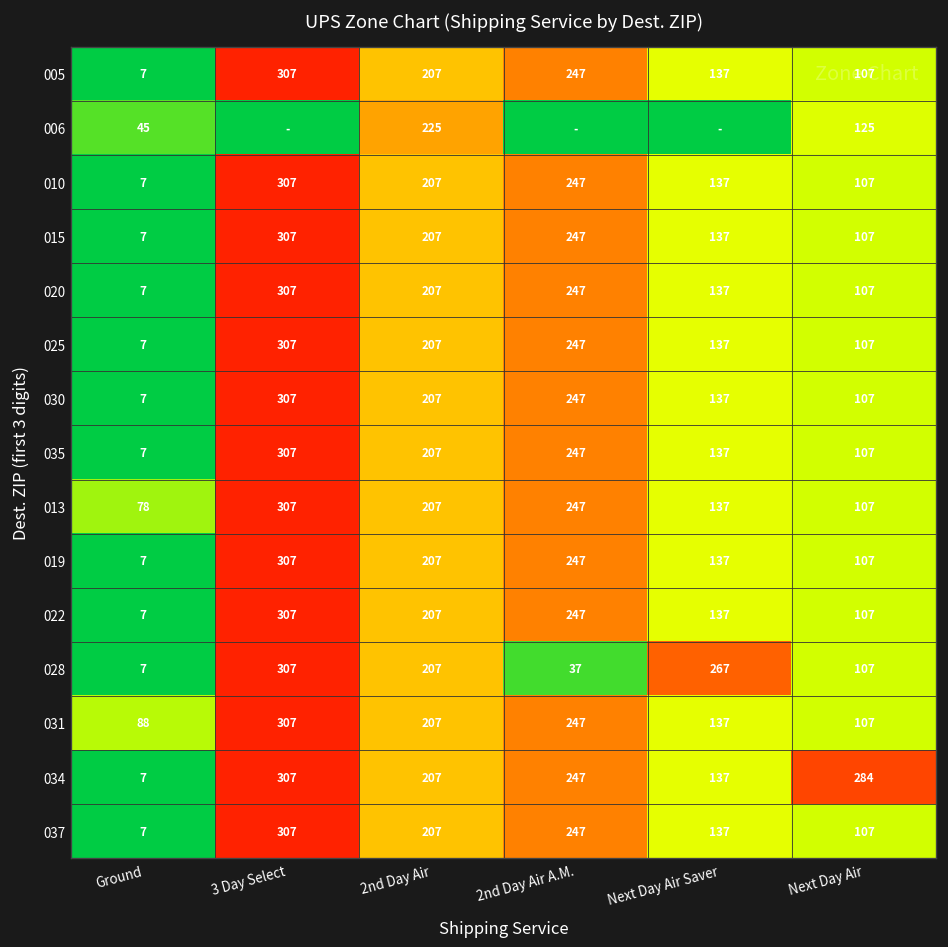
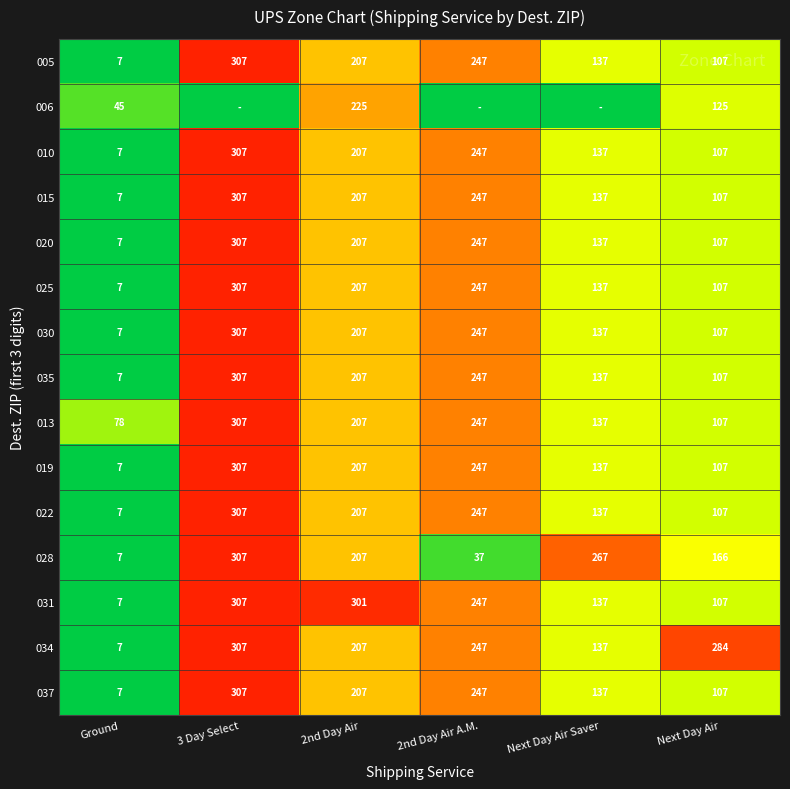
  {
    "005": {
      "Ground": 7,
      "3 Day Select": 307,
      "2nd Day Air": 207,
      "2nd Day Air A.M.": 247,
      "Next Day Air Saver": 137
    },
    "006": {
      "Ground": 45,
      "2nd Day Air": 225,
      "Next Day Air": 125
    },
    "010": {
      "Ground": 7,
      "3 Day Select": 307,
      "2nd Day Air": 207,
      "2nd Day Air A.M.": 247,
      "Next Day Air Saver": 137,
      "Next Day Air": 107
    },
    "015": {
      "Ground": 7,
      "3 Day Select": 307,
      "2nd Day Air": 207,
      "2nd Day Air A.M.": 247,
      "Next Day Air Saver": 137,
      "Next Day Air": 107
    },
    "020": {
      "Ground": 7,
      "3 Day Select": 307,
      "2nd Day Air": 207,
      "2nd Day Air A.M.": 247,
      "Next Day Air Saver": 137,
      "Next Day Air": 107
    },
    "025": {
      "Ground": 7,
      "3 Day Select": 307,
      "2nd Day Air": 207,
      "2nd Day Air A.M.": 247,
      "Next Day Air Saver": 137,
      "Next Day Air": 107
    },
    "030": {
      "Ground": 7,
      "3 Day Select": 307,
      "2nd Day Air": 207,
      "2nd Day Air A.M.": 247,
      "Next Day Air Saver": 137,
      "Next Day Air": 107
    },
    "035": {
      "Ground": 7,
      "3 Day Select": 307,
      "2nd Day Air": 207,
      "2nd Day Air A.M.": 247,
      "Next Day Air Saver": 137,
      "Next Day Air": 107
    },
    "013": {
      "Ground": 78,
      "3 Day Select": 307,
      "2nd Day Air": 207,
      "2nd Day Air A.M.": 247,
      "Next Day Air Saver": 137,
      "Next Day Air": 107
    },
    "019": {
      "Ground": 7,
      "3 Day Select": 307,
      "2nd Day Air": 207,
      "2nd Day Air A.M.": 247,
      "Next Day Air Saver": 137,
      "Next Day Air": 107
    },
    "022": {
      "Ground": 7,
      "3 Day Select": 307,
      "2nd Day Air": 207,
      "2nd Day Air A.M.": 247,
      "Next Day Air Saver": 137,
      "Next Day Air": 107
    },
    "028": {
      "Ground": 7,
      "3 Day Select": 307,
      "2nd Day Air": 207,
      "2nd Day Air A.M.": 37,
      "Next Day Air Saver": 267,
-     "Next Day Air": 107
+     "Next Day Air": 166
    },
    "031": {
-     "Ground": 88,
+     "Ground": 7,
      "3 Day Select": 307,
-     "2nd Day Air": 207,
+     "2nd Day Air": 301,
      "2nd Day Air A.M.": 247,
      "Next Day Air Saver": 137,
      "Next Day Air": 107
    },
    "034": {
      "Ground": 7,
      "3 Day Select": 307,
      "2nd Day Air": 207,
      "2nd Day Air A.M.": 247,
      "Next Day Air Saver": 137,
      "Next Day Air": 284
    },
    "037": {
      "Ground": 7,
      "3 Day Select": 307,
      "2nd Day Air": 207,
      "2nd Day Air A.M.": 247,
      "Next Day Air Saver": 137,
      "Next Day Air": 107
    }
  }
